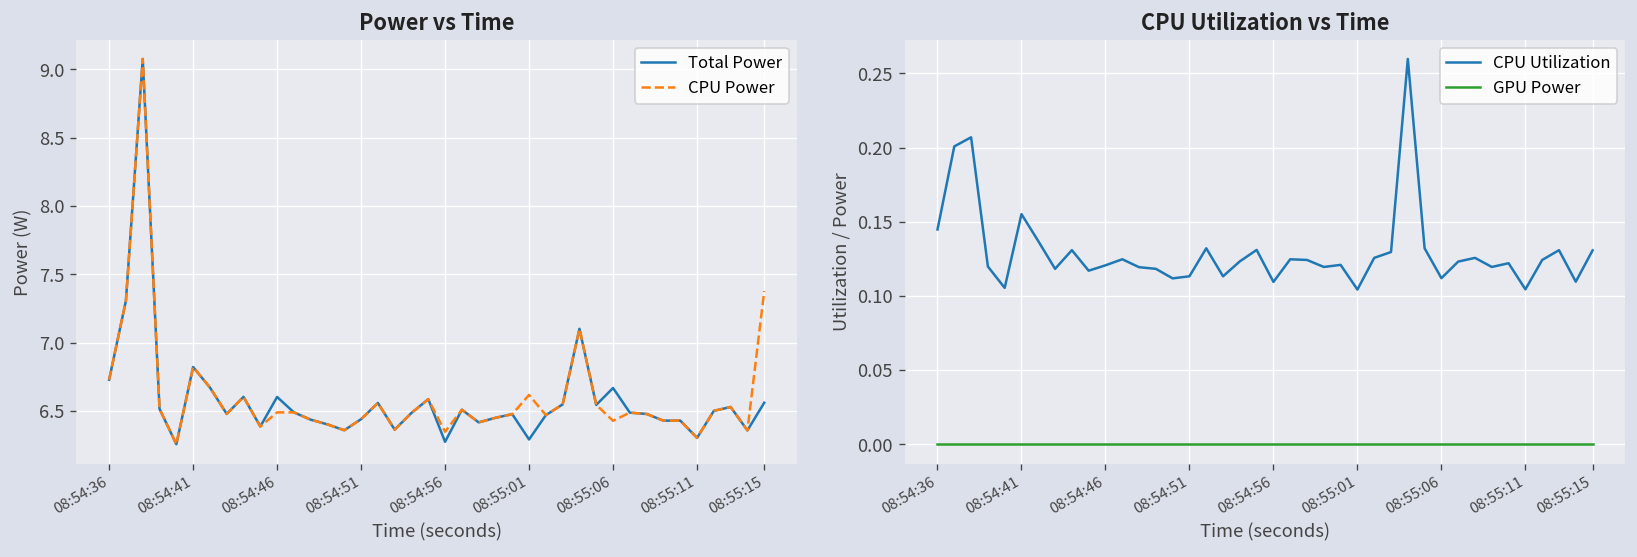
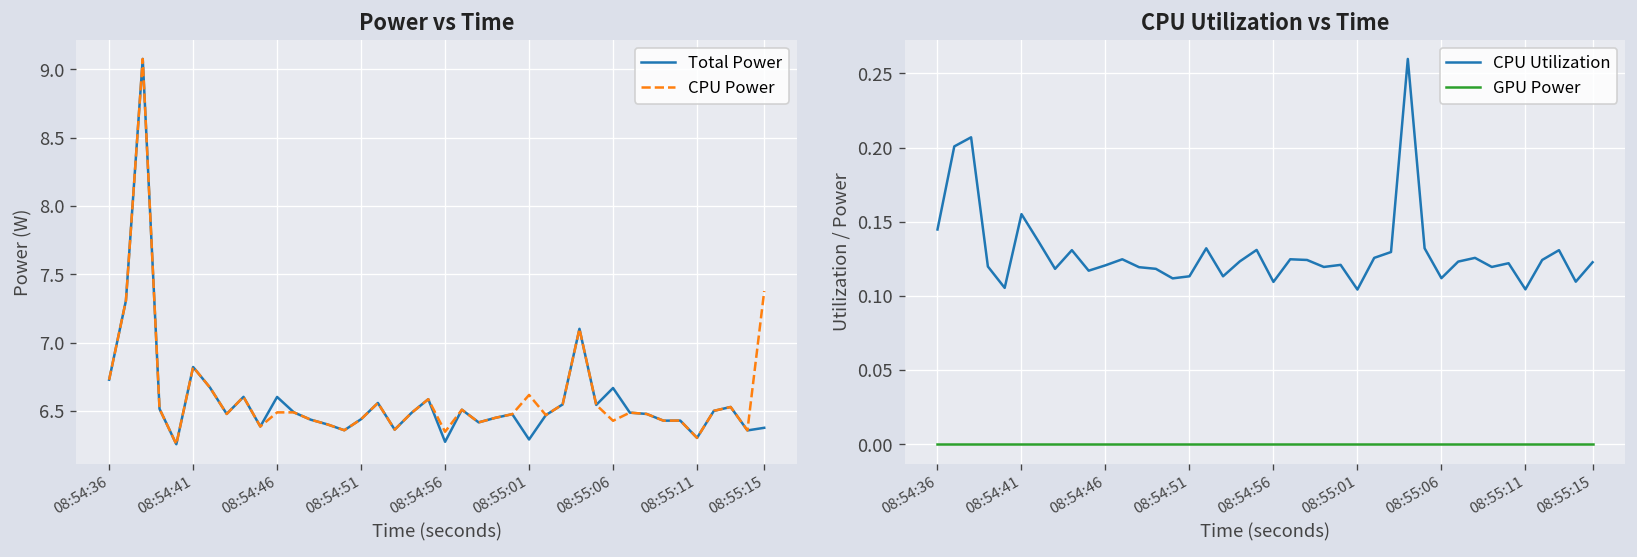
  {
    "Power vs Time": {
      "Total Power": {
        "08:54:46": 6.60,
        "08:54:56": 6.27,
        "08:55:01": 6.29,
        "08:55:06": 6.67,
-       "08:55:15": 6.56
+       "08:55:15": 6.38
      },
      "CPU Power": {
        "08:54:46": 6.49,
        "08:54:56": 6.35,
        "08:55:01": 6.62,
        "08:55:06": 6.43,
        "08:55:15": 7.38
      }
    },
    "CPU Utilization vs Time": {
      "CPU Utilization": {
        "08:54:36": 0.145,
        "08:54:41": 0.155,
        "08:54:46": 0.121,
        "08:54:51": 0.113,
        "08:54:56": 0.109,
        "08:55:01": 0.104,
        "08:55:06": 0.112,
        "08:55:11": 0.104,
-       "08:55:15": 0.131
+       "08:55:15": 0.123
      },
      "GPU Power": {
        "08:54:36": 0.000,
        "08:54:41": 0.000,
        "08:54:46": 0.000,
        "08:54:51": 0.000,
        "08:54:56": 0.000,
        "08:55:01": 0.000,
        "08:55:06": 0.000,
        "08:55:11": 0.000,
        "08:55:15": 0.000
      }
    }
  }
